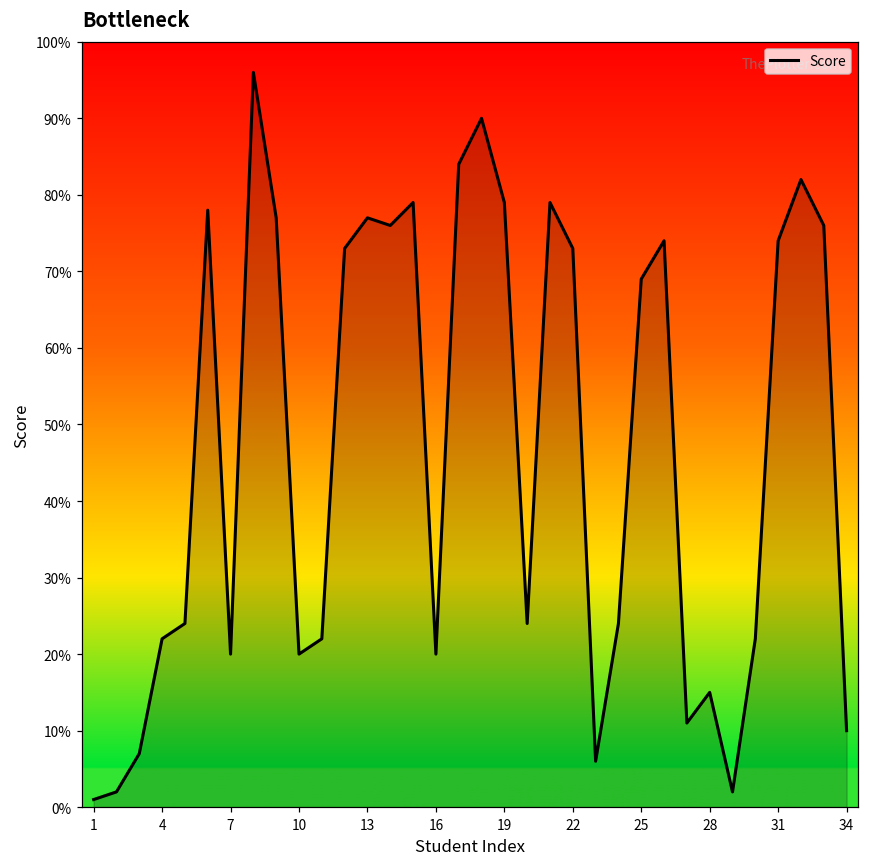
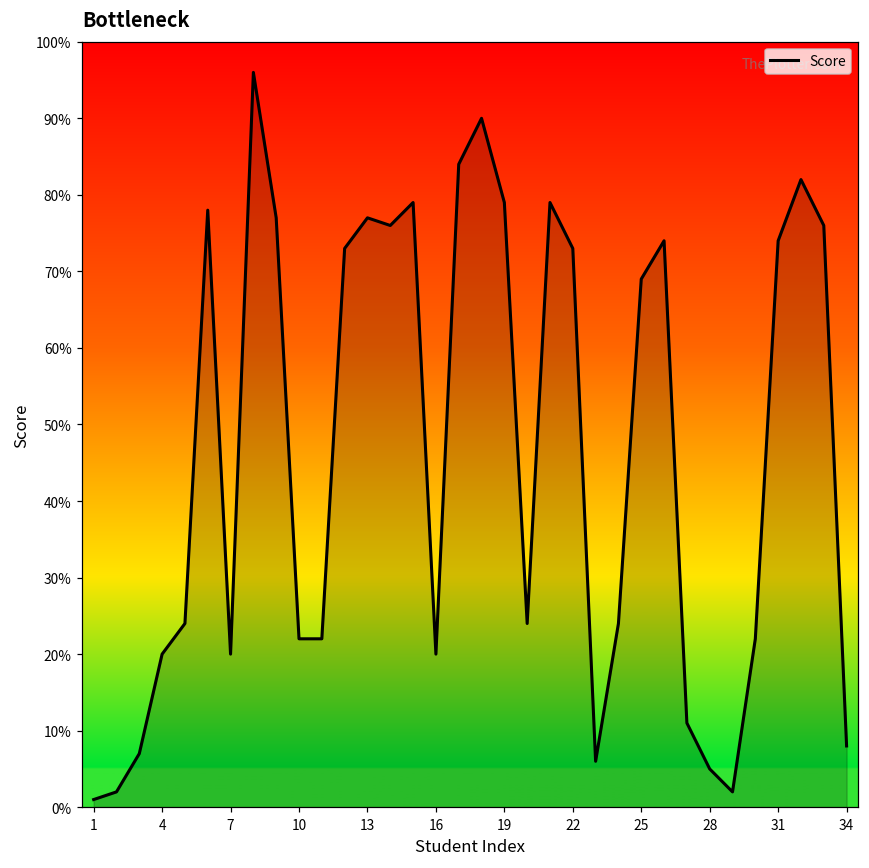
  {
    "1": "1%",
-   "4": "22%",
+   "4": "20%",
    "7": "20%",
-   "10": "20%",
+   "10": "22%",
    "13": "77%",
    "16": "20%",
    "19": "79%",
    "22": "73%",
    "25": "69%",
-   "28": "15%",
+   "28": "5%",
    "31": "74%",
-   "34": "10%"
+   "34": "8%"
  }
